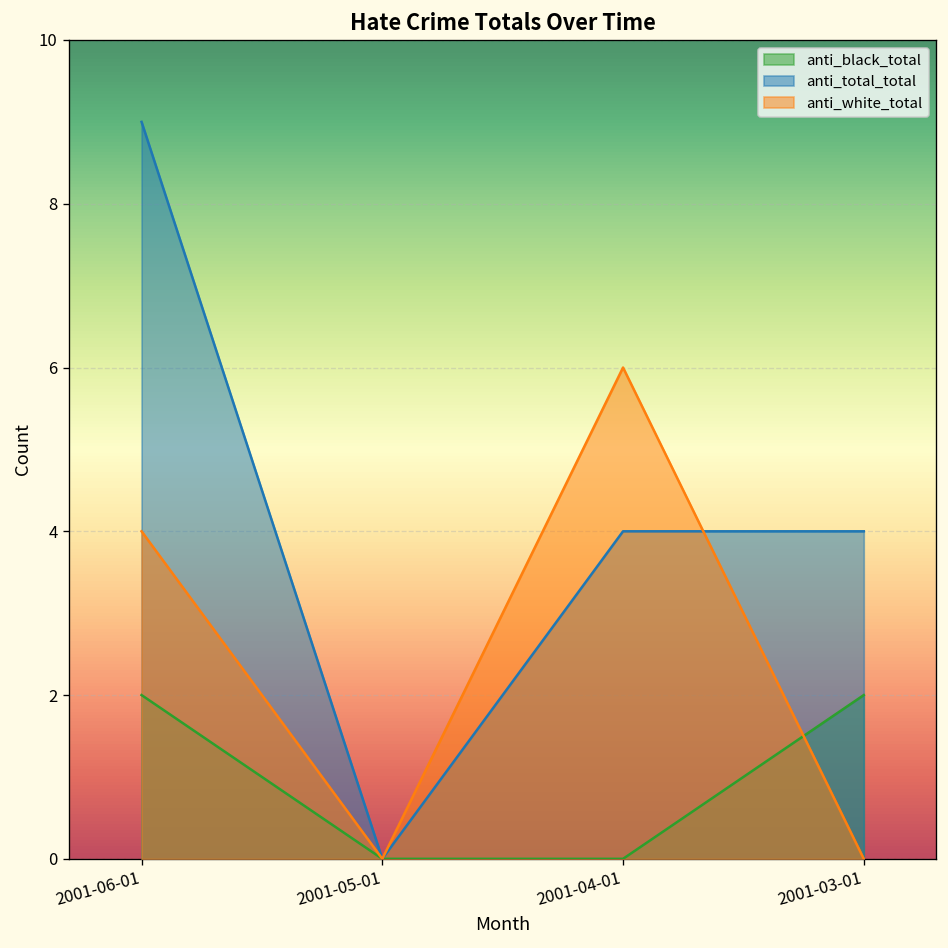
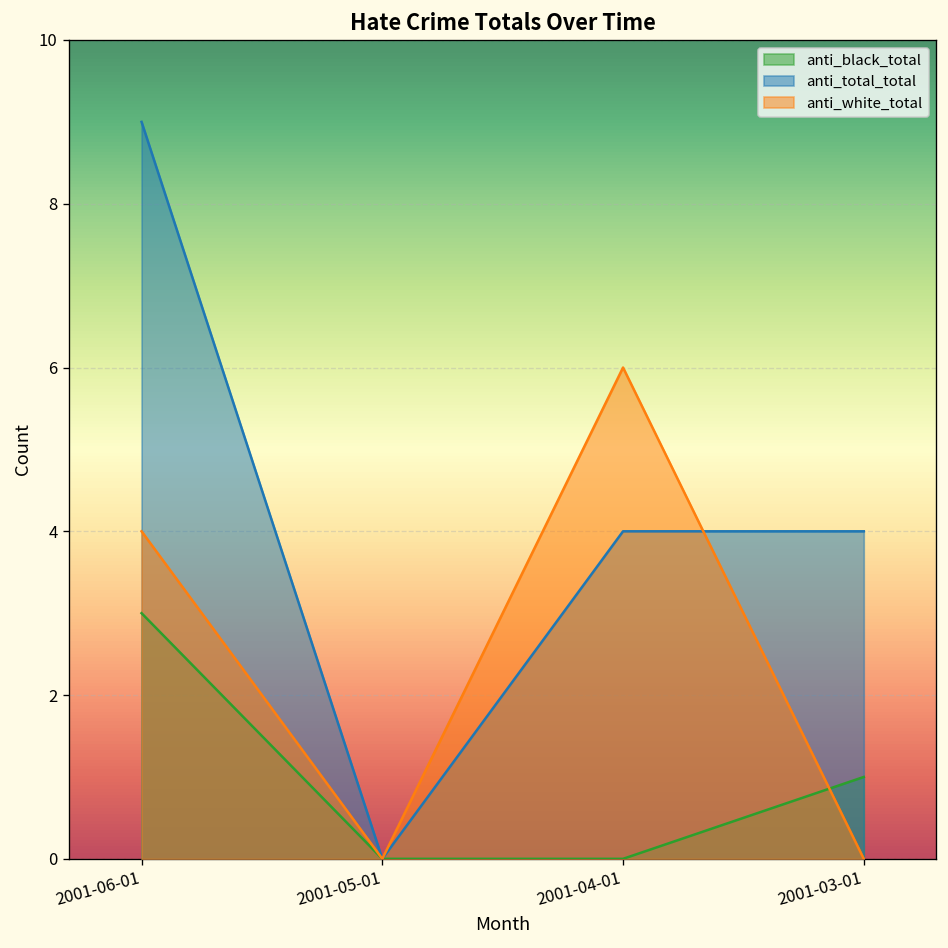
  {
    "anti_black_total": {
-     "2001-06-01": 2,
+     "2001-06-01": 3,
      "2001-04-01": 0,
-     "2001-03-01": 2
+     "2001-03-01": 1
    },
    "anti_total_total": {
      "2001-06-01": 9,
      "2001-04-01": 4,
      "2001-03-01": 4
    },
    "anti_white_total": {
      "2001-06-01": 4,
      "2001-04-01": 6,
      "2001-03-01": 0
    }
  }
